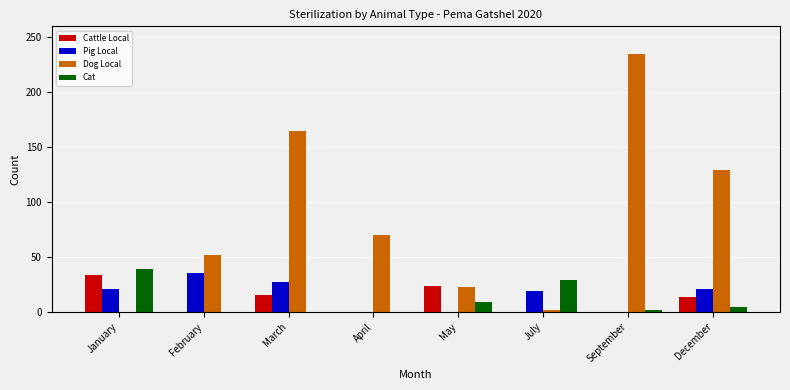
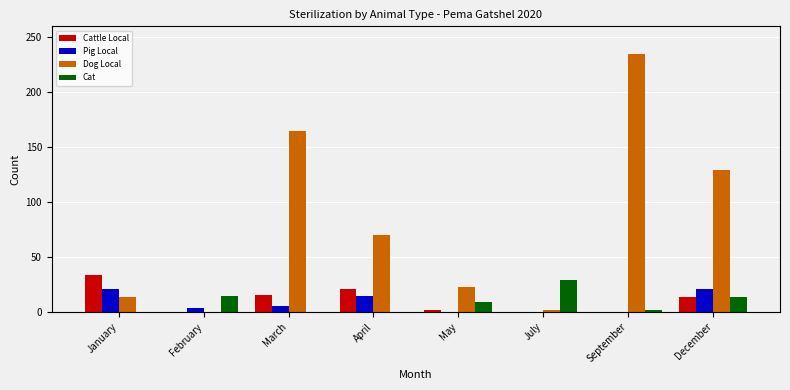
  {
    "Cattle Local": {
      "January": 34,
      "February": 0,
      "March": 16,
-     "April": 0,
-     "May": 24,
+     "April": 21,
+     "May": 2,
      "July": 0,
      "September": 0,
      "December": 14
    },
    "Pig Local": {
      "January": 21,
-     "February": 36,
-     "March": 27,
-     "April": 0,
+     "February": 4,
+     "March": 6,
+     "April": 15,
      "May": 0,
-     "July": 19,
+     "July": 0,
      "September": 0,
      "December": 21
    },
    "Dog Local": {
-     "January": 0,
-     "February": 52,
+     "January": 14,
+     "February": 0,
      "March": 165,
      "April": 70,
      "May": 23,
      "September": 235,
      "December": 129
    },
    "Cat": {
-     "January": 39,
-     "February": 0,
+     "January": 0,
+     "February": 15,
      "March": 0,
      "April": 0,
      "May": 9,
      "July": 29,
-     "December": 5
+     "December": 14
    }
  }
